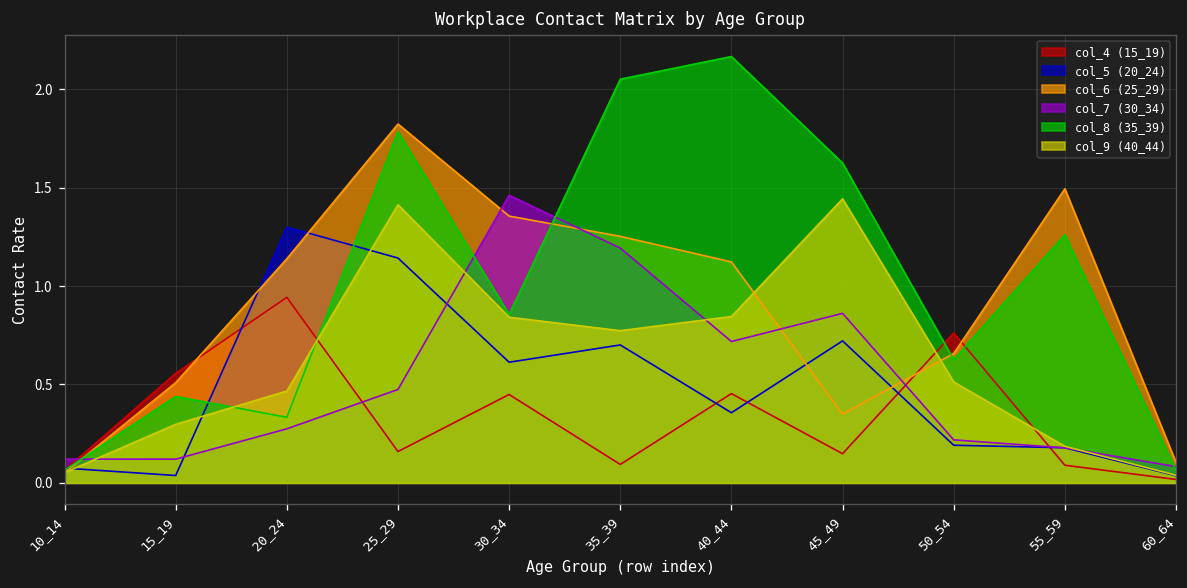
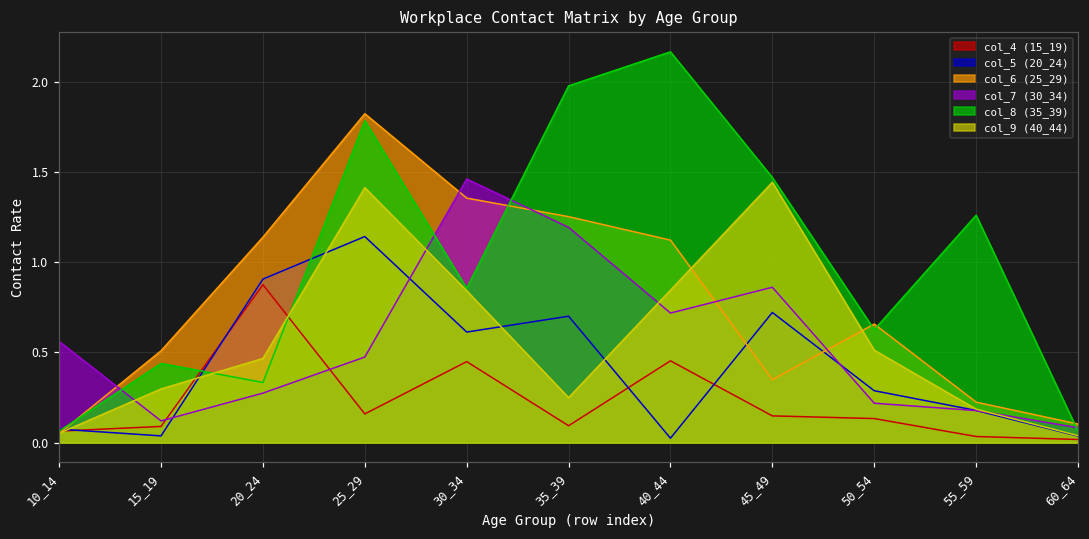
  {
    "col_4 (15_19)": {
-     "15_19": 0.56,
-     "20_24": 0.94,
+     "15_19": 0.09,
+     "20_24": 0.88,
      "25_29": 0.16,
      "30_34": 0.45,
      "35_39": 0.09,
      "40_44": 0.45,
      "45_49": 0.15,
-     "50_54": 0.76,
-     "55_59": 0.09,
+     "50_54": 0.13,
+     "55_59": 0.03,
      "60_64": 0.02
    },
    "col_5 (20_24)": {
      "15_19": 0.04,
-     "20_24": 1.30,
+     "20_24": 0.91,
      "25_29": 1.14,
      "30_34": 0.61,
      "35_39": 0.70,
-     "40_44": 0.36,
+     "40_44": 0.02,
      "45_49": 0.72,
-     "50_54": 0.19
+     "50_54": 0.29
    },
    "col_6 (25_29)": {
      "15_19": 0.51,
      "20_24": 1.14,
      "25_29": 1.82,
      "30_34": 1.36,
      "35_39": 1.25,
      "40_44": 1.12,
      "45_49": 0.35,
      "50_54": 0.66,
-     "55_59": 1.49,
+     "55_59": 0.22,
      "60_64": 0.10
    },
    "col_7 (30_34)": {
-     "10_14": 0.12,
+     "10_14": 0.56,
      "15_19": 0.12,
      "20_24": 0.27,
      "25_29": 0.47,
      "30_34": 1.46,
      "35_39": 1.19,
      "40_44": 0.72,
      "45_49": 0.86,
      "50_54": 0.22,
      "60_64": 0.08
    },
    "col_8 (35_39)": {
      "15_19": 0.44,
      "20_24": 0.33,
      "25_29": 1.78,
-     "35_39": 2.05,
+     "35_39": 1.98,
      "40_44": 2.17,
-     "45_49": 1.62,
+     "45_49": 1.47,
      "50_54": 0.63,
      "55_59": 1.26,
      "60_64": 0.06
    },
    "col_9 (40_44)": {
      "15_19": 0.30,
      "20_24": 0.47,
      "25_29": 1.41,
-     "35_39": 0.77,
+     "35_39": 0.25,
      "40_44": 0.84,
      "45_49": 1.44,
      "50_54": 0.51
    }
  }
